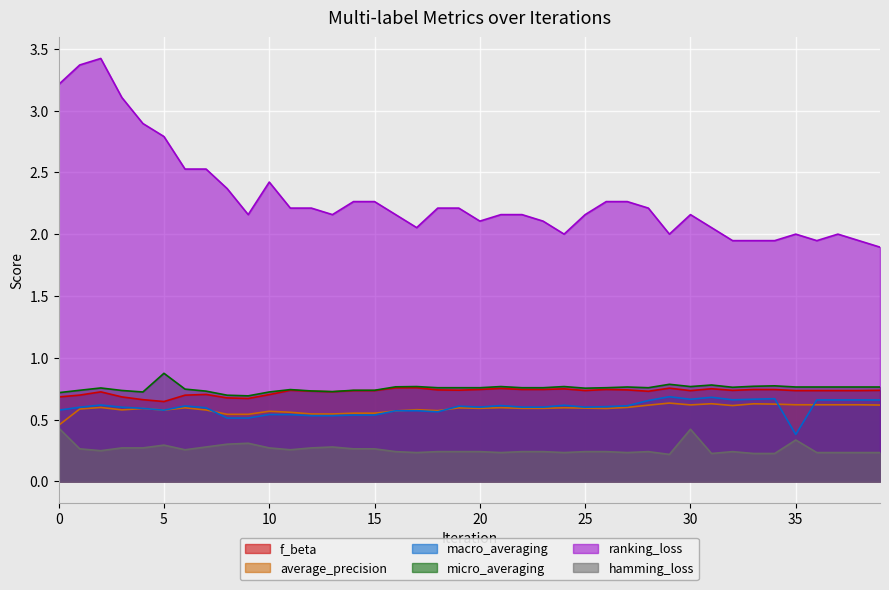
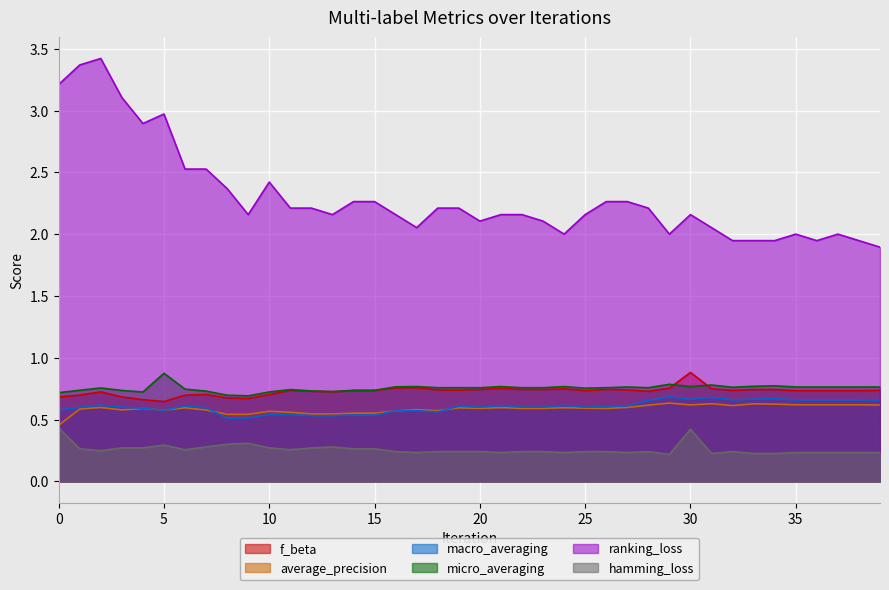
  {
    "f_beta": {
      "0": 0.68,
      "5": 0.65,
      "10": 0.70,
-     "30": 0.73,
+     "30": 0.88,
      "35": 0.73
    },
    "average_precision": {
      "0": 0.45,
      "10": 0.57,
      "30": 0.62,
      "35": 0.62
    },
    "macro_averaging": {
      "0": 0.58,
      "10": 0.54,
      "30": 0.66,
-     "35": 0.38
+     "35": 0.66
    },
    "micro_averaging": {
      "0": 0.72,
      "5": 0.87,
      "10": 0.72,
      "30": 0.77,
      "35": 0.76
    },
    "ranking_loss": {
      "0": 3.21,
-     "5": 2.79,
+     "5": 2.97,
      "10": 2.42,
      "15": 2.26,
      "20": 2.11,
      "25": 2.16,
      "30": 2.16,
      "35": 2.00
    },
    "hamming_loss": {
      "0": 0.43,
      "5": 0.29,
      "10": 0.27,
      "15": 0.26,
      "20": 0.24,
      "25": 0.24,
      "30": 0.42,
-     "35": 0.33
+     "35": 0.23
    }
  }
